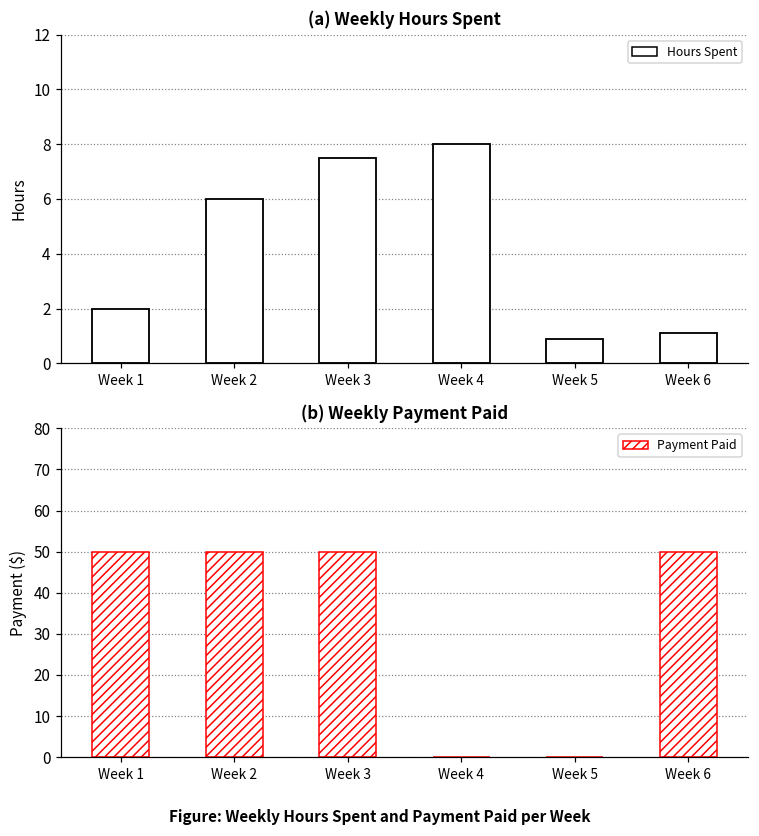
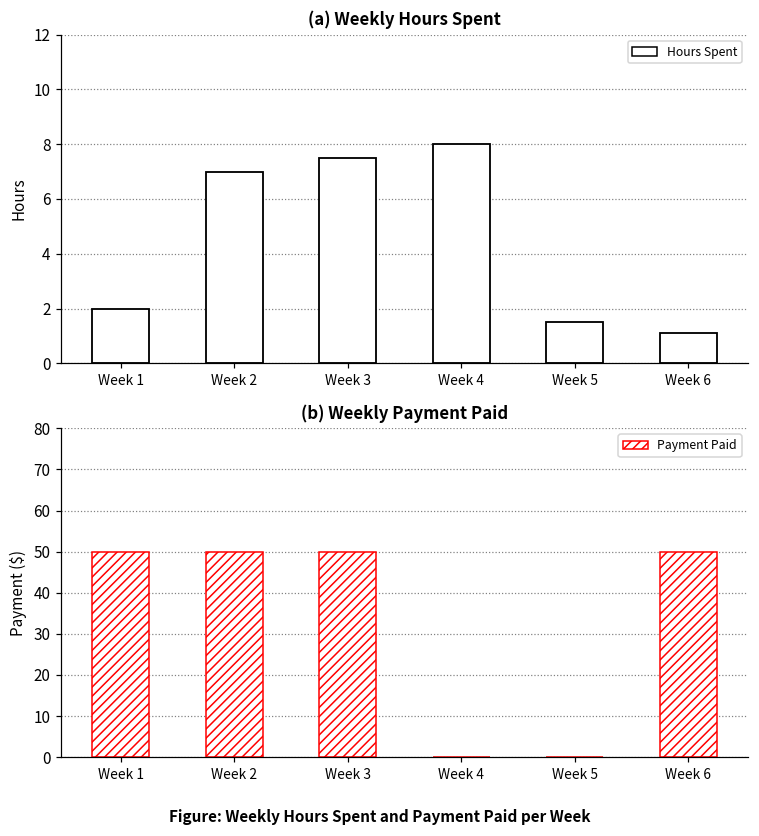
  {
    "(a) Weekly Hours Spent": {
      "Week 1": 2.0,
-     "Week 2": 6,
+     "Week 2": 7,
      "Week 3": 7.5,
      "Week 4": 8.0,
-     "Week 5": 0.9,
+     "Week 5": 1.5,
      "Week 6": 1.1
    },
    "(b) Weekly Payment Paid": {
      "Week 1": 50,
      "Week 2": 50,
      "Week 3": 50,
      "Week 4": 0,
      "Week 5": 0,
      "Week 6": 50
    }
  }
